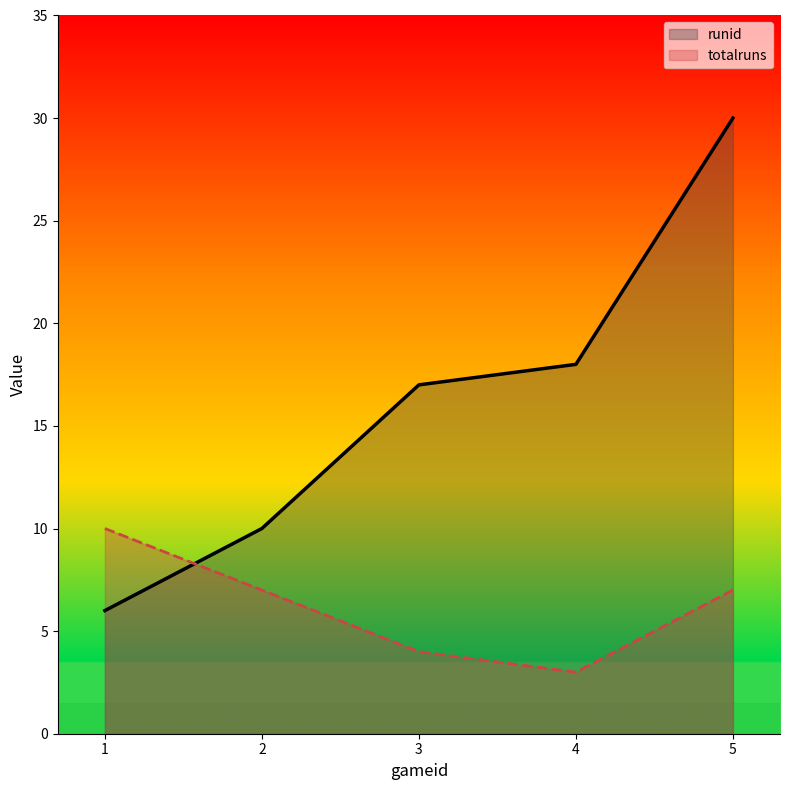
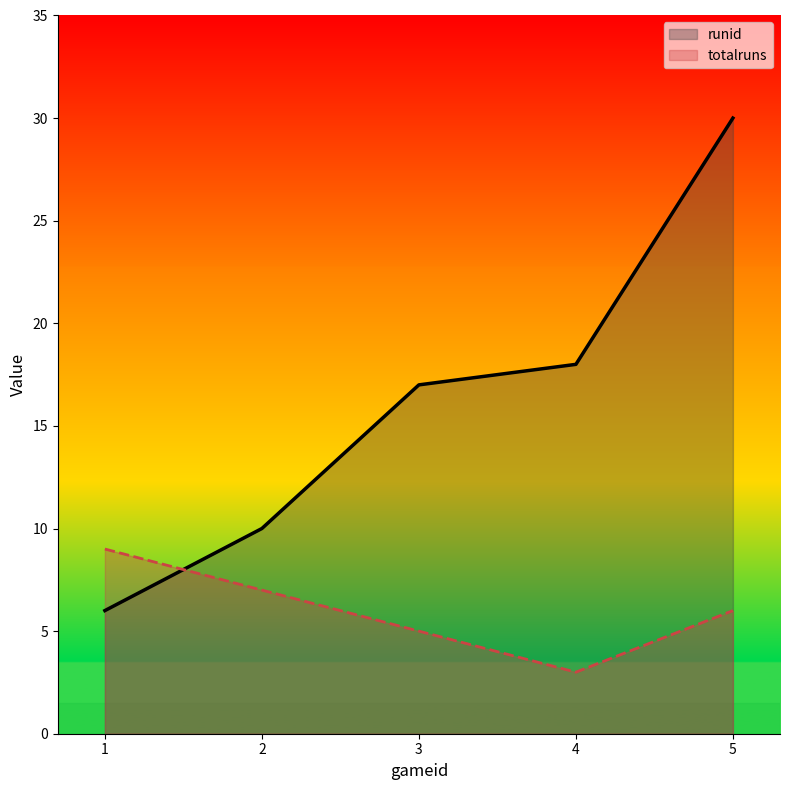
  {
    "runid": {
      "1": 6,
      "2": 10,
      "3": 17,
      "4": 18,
      "5": 30
    },
    "totalruns": {
-     "1": 10,
+     "1": 9,
      "2": 7,
-     "3": 4,
+     "3": 5,
      "4": 3,
-     "5": 7
+     "5": 6
    }
  }
